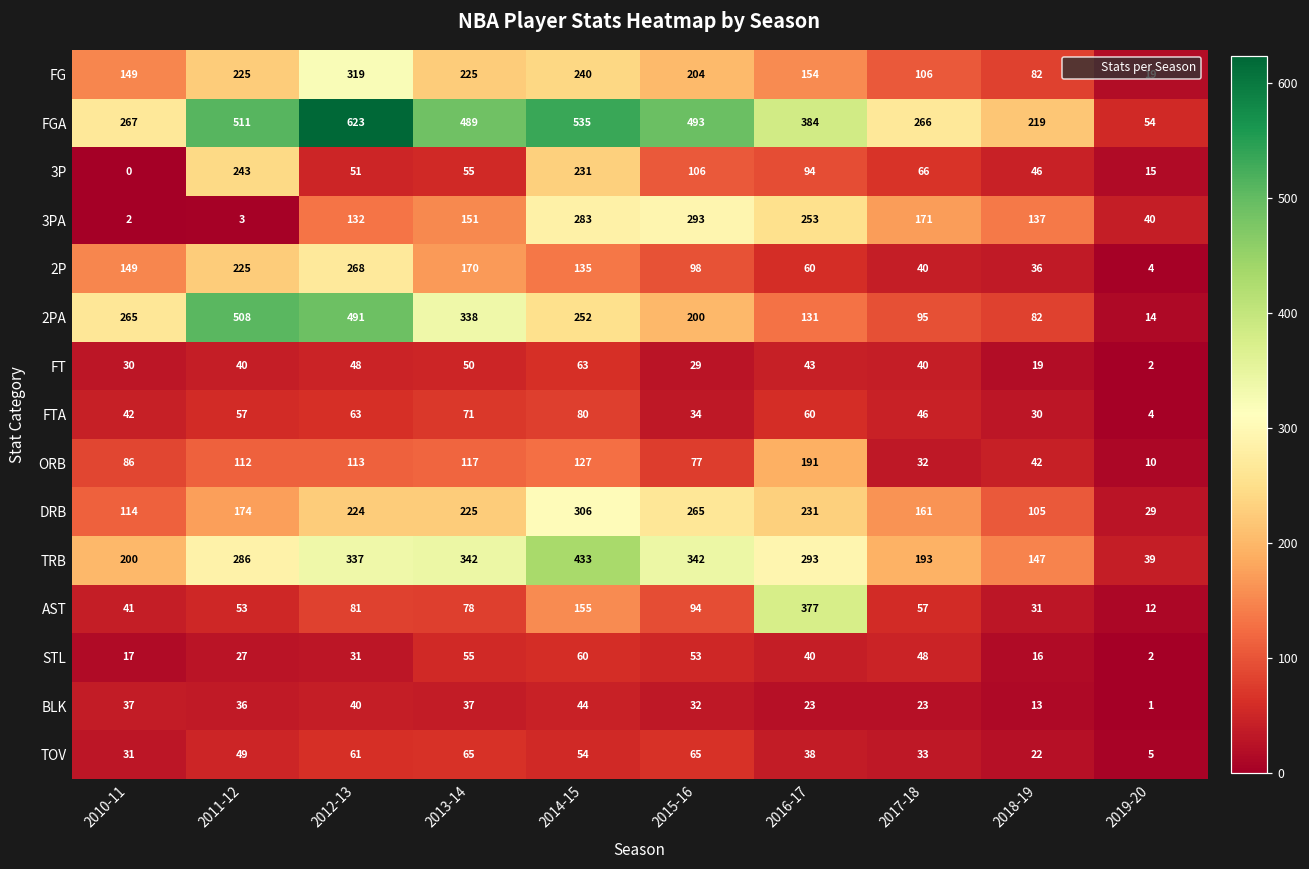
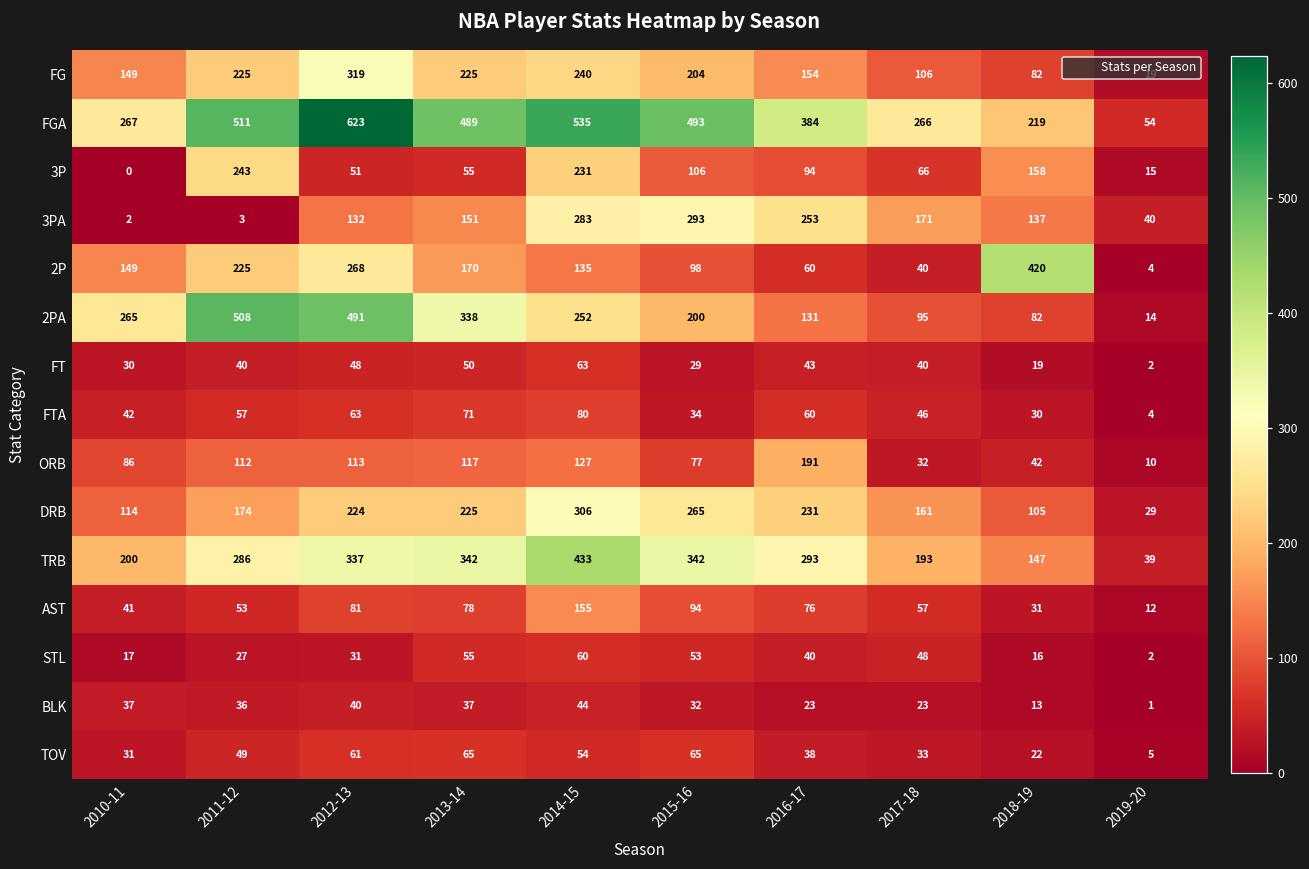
  {
    "FG": {
      "2010-11": 149,
      "2011-12": 225,
      "2012-13": 319,
      "2013-14": 225,
      "2014-15": 240,
      "2015-16": 204,
      "2016-17": 154,
      "2017-18": 106,
      "2018-19": 82
    },
    "FGA": {
      "2010-11": 267,
      "2011-12": 511,
      "2012-13": 623,
      "2013-14": 489,
      "2014-15": 535,
      "2015-16": 493,
      "2016-17": 384,
      "2017-18": 266,
      "2018-19": 219,
      "2019-20": 54
    },
    "3P": {
      "2010-11": 0,
      "2011-12": 243,
      "2012-13": 51,
      "2013-14": 55,
      "2014-15": 231,
      "2015-16": 106,
      "2016-17": 94,
      "2017-18": 66,
-     "2018-19": 46,
+     "2018-19": 158,
      "2019-20": 15
    },
    "3PA": {
      "2010-11": 2,
      "2011-12": 3,
      "2012-13": 132,
      "2013-14": 151,
      "2014-15": 283,
      "2015-16": 293,
      "2016-17": 253,
      "2017-18": 171,
      "2018-19": 137,
      "2019-20": 40
    },
    "2P": {
      "2010-11": 149,
      "2011-12": 225,
      "2012-13": 268,
      "2013-14": 170,
      "2014-15": 135,
      "2015-16": 98,
      "2016-17": 60,
      "2017-18": 40,
-     "2018-19": 36,
+     "2018-19": 420,
      "2019-20": 4
    },
    "2PA": {
      "2010-11": 265,
      "2011-12": 508,
      "2012-13": 491,
      "2013-14": 338,
      "2014-15": 252,
      "2015-16": 200,
      "2016-17": 131,
      "2017-18": 95,
      "2018-19": 82,
      "2019-20": 14
    },
    "FT": {
      "2010-11": 30,
      "2011-12": 40,
      "2012-13": 48,
      "2013-14": 50,
      "2014-15": 63,
      "2015-16": 29,
      "2016-17": 43,
      "2017-18": 40,
      "2018-19": 19,
      "2019-20": 2
    },
    "FTA": {
      "2010-11": 42,
      "2011-12": 57,
      "2012-13": 63,
      "2013-14": 71,
      "2014-15": 80,
      "2015-16": 34,
      "2016-17": 60,
      "2017-18": 46,
      "2018-19": 30,
      "2019-20": 4
    },
    "ORB": {
      "2010-11": 86,
      "2011-12": 112,
      "2012-13": 113,
      "2013-14": 117,
      "2014-15": 127,
      "2015-16": 77,
      "2016-17": 191,
      "2017-18": 32,
      "2018-19": 42,
      "2019-20": 10
    },
    "DRB": {
      "2010-11": 114,
      "2011-12": 174,
      "2012-13": 224,
      "2013-14": 225,
      "2014-15": 306,
      "2015-16": 265,
      "2016-17": 231,
      "2017-18": 161,
      "2018-19": 105,
      "2019-20": 29
    },
    "TRB": {
      "2010-11": 200,
      "2011-12": 286,
      "2012-13": 337,
      "2013-14": 342,
      "2014-15": 433,
      "2015-16": 342,
      "2016-17": 293,
      "2017-18": 193,
      "2018-19": 147,
      "2019-20": 39
    },
    "AST": {
      "2010-11": 41,
      "2011-12": 53,
      "2012-13": 81,
      "2013-14": 78,
      "2014-15": 155,
      "2015-16": 94,
-     "2016-17": 377,
+     "2016-17": 76,
      "2017-18": 57,
      "2018-19": 31,
      "2019-20": 12
    },
    "STL": {
      "2010-11": 17,
      "2011-12": 27,
      "2012-13": 31,
      "2013-14": 55,
      "2014-15": 60,
      "2015-16": 53,
      "2016-17": 40,
      "2017-18": 48,
      "2018-19": 16,
      "2019-20": 2
    },
    "BLK": {
      "2010-11": 37,
      "2011-12": 36,
      "2012-13": 40,
      "2013-14": 37,
      "2014-15": 44,
      "2015-16": 32,
      "2016-17": 23,
      "2017-18": 23,
      "2018-19": 13,
      "2019-20": 1
    },
    "TOV": {
      "2010-11": 31,
      "2011-12": 49,
      "2012-13": 61,
      "2013-14": 65,
      "2014-15": 54,
      "2015-16": 65,
      "2016-17": 38,
      "2017-18": 33,
      "2018-19": 22,
      "2019-20": 5
    }
  }
